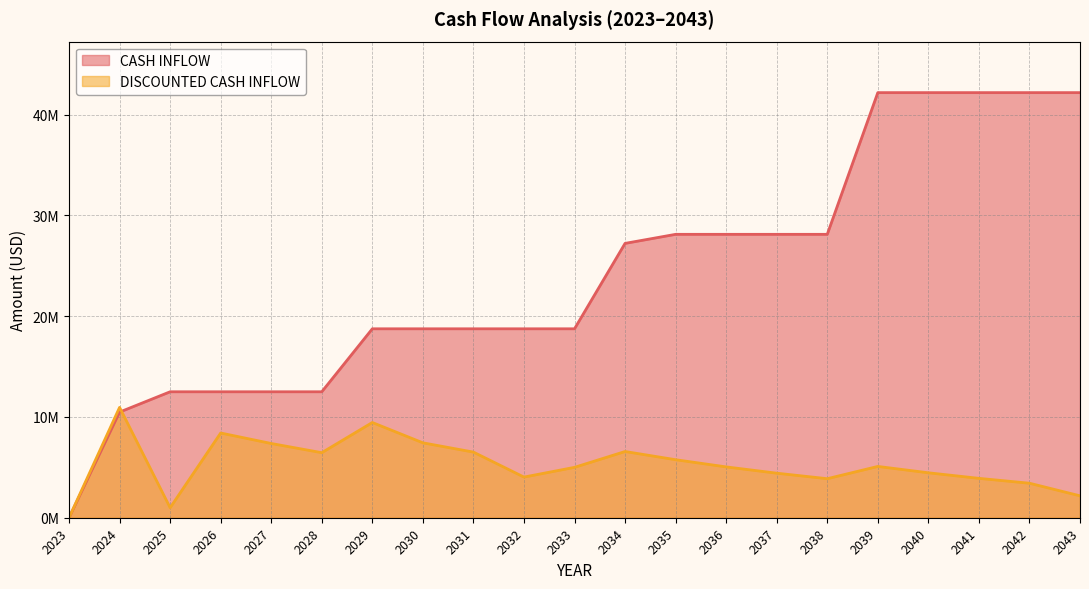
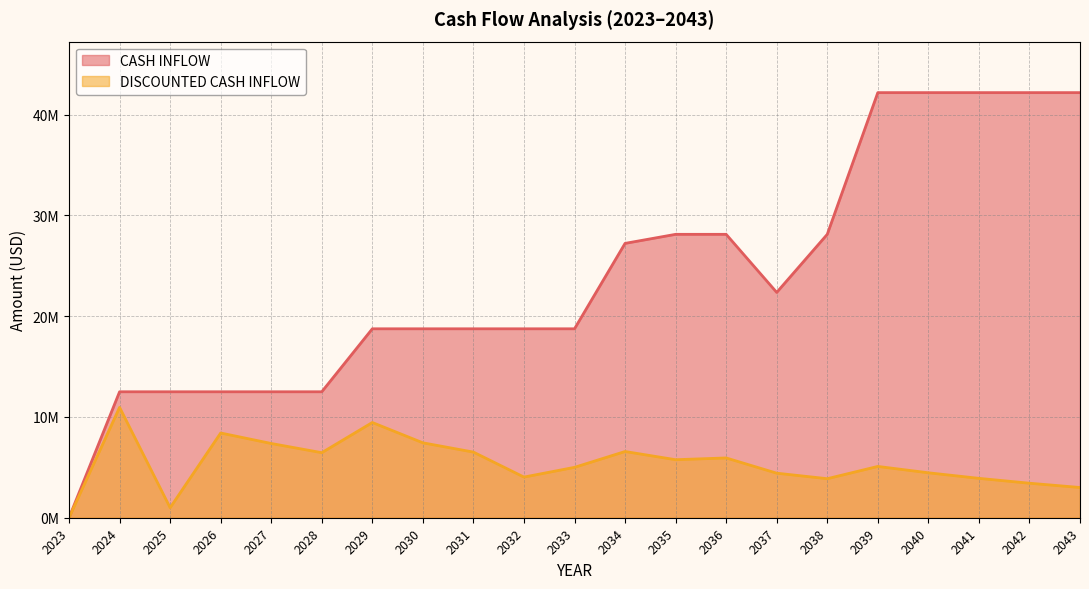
  {
    "CASH INFLOW": {
-     "2024": 10500000,
+     "2024": 12500000,
      "2025": 12500000,
      "2026": 12500000,
      "2027": 12500000,
      "2028": 12500000,
      "2029": 18800000,
      "2030": 18800000,
      "2031": 18800000,
      "2032": 18800000,
      "2033": 18800000,
      "2034": 27200000,
      "2035": 28100000,
      "2036": 28100000,
-     "2037": 28100000,
+     "2037": 22400000,
      "2038": 28100000,
      "2039": 42200000,
      "2040": 42200000,
      "2041": 42200000,
      "2042": 42200000,
      "2043": 42200000
    },
    "DISCOUNTED CASH INFLOW": {
      "2024": 11000000,
      "2025": 1000000,
      "2026": 8400000,
      "2027": 7400000,
      "2028": 6500000,
      "2029": 9500000,
      "2030": 7400000,
      "2031": 6500000,
      "2032": 4000000,
      "2033": 5000000,
      "2034": 6600000,
      "2035": 5800000,
-     "2036": 5000000,
+     "2036": 5900000,
      "2037": 4400000,
      "2038": 3900000,
      "2039": 5100000,
      "2040": 4500000,
      "2041": 3900000,
      "2042": 3400000,
-     "2043": 2200000
+     "2043": 3000000
    }
  }
